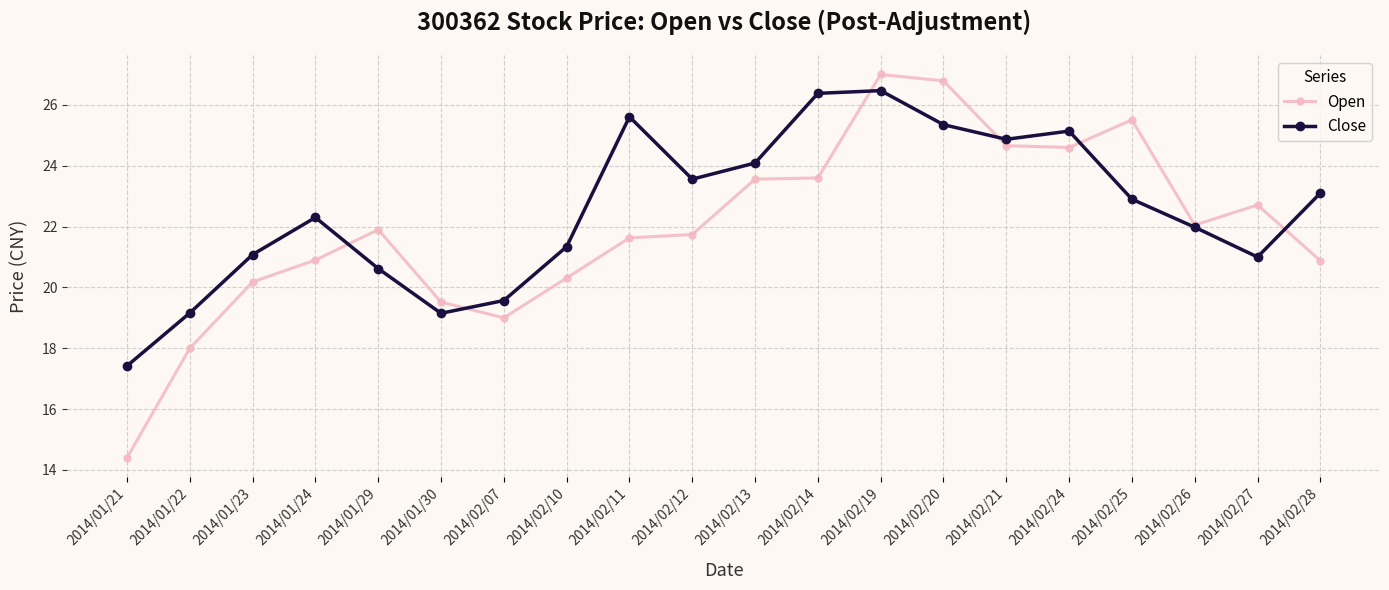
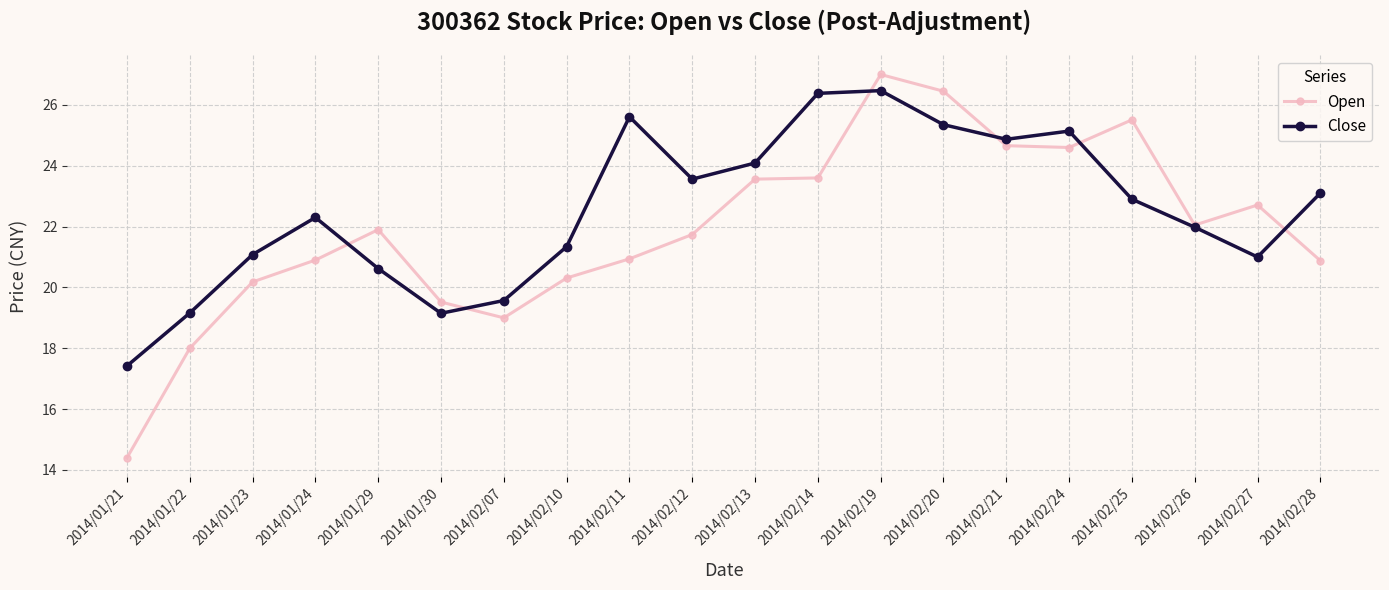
  {
    "Open": {
      "2014/01/21": 14.4,
      "2014/01/22": 18.0,
      "2014/01/23": 20.2,
      "2014/01/24": 20.9,
      "2014/01/29": 21.9,
      "2014/01/30": 19.5,
      "2014/02/07": 19.0,
      "2014/02/10": 20.3,
-     "2014/02/11": 21.6,
+     "2014/02/11": 20.9,
      "2014/02/12": 21.7,
      "2014/02/13": 23.6,
      "2014/02/14": 23.6,
      "2014/02/19": 27.0,
-     "2014/02/20": 26.8,
+     "2014/02/20": 26.5,
      "2014/02/21": 24.7,
      "2014/02/24": 24.6,
      "2014/02/25": 25.5,
      "2014/02/27": 22.7,
      "2014/02/28": 20.9
    },
    "Close": {
      "2014/01/21": 17.4,
      "2014/01/22": 19.2,
      "2014/01/23": 21.1,
      "2014/01/24": 22.3,
      "2014/01/29": 20.6,
      "2014/01/30": 19.2,
      "2014/02/07": 19.6,
      "2014/02/10": 21.3,
      "2014/02/11": 25.6,
      "2014/02/12": 23.6,
      "2014/02/13": 24.1,
      "2014/02/14": 26.4,
      "2014/02/19": 26.5,
      "2014/02/20": 25.4,
      "2014/02/21": 24.9,
      "2014/02/24": 25.1,
      "2014/02/25": 22.9,
      "2014/02/27": 21.0,
      "2014/02/28": 23.1
    }
  }
